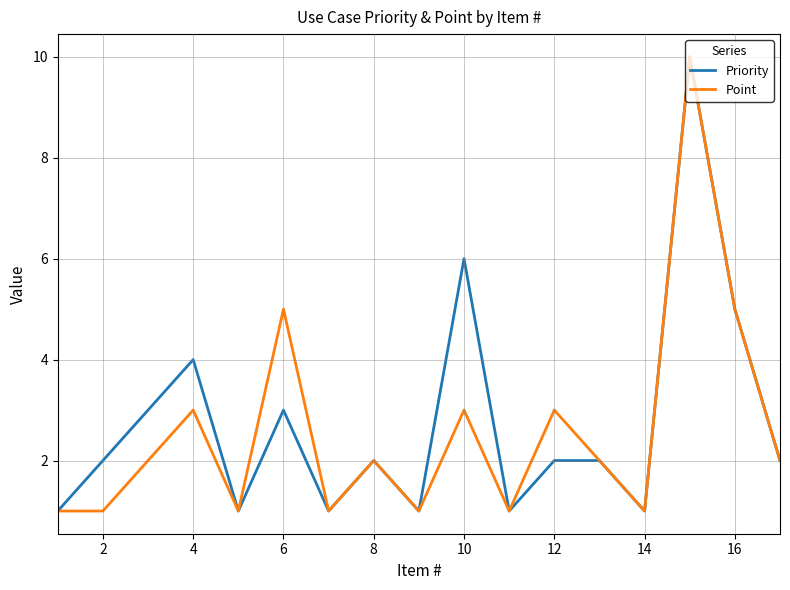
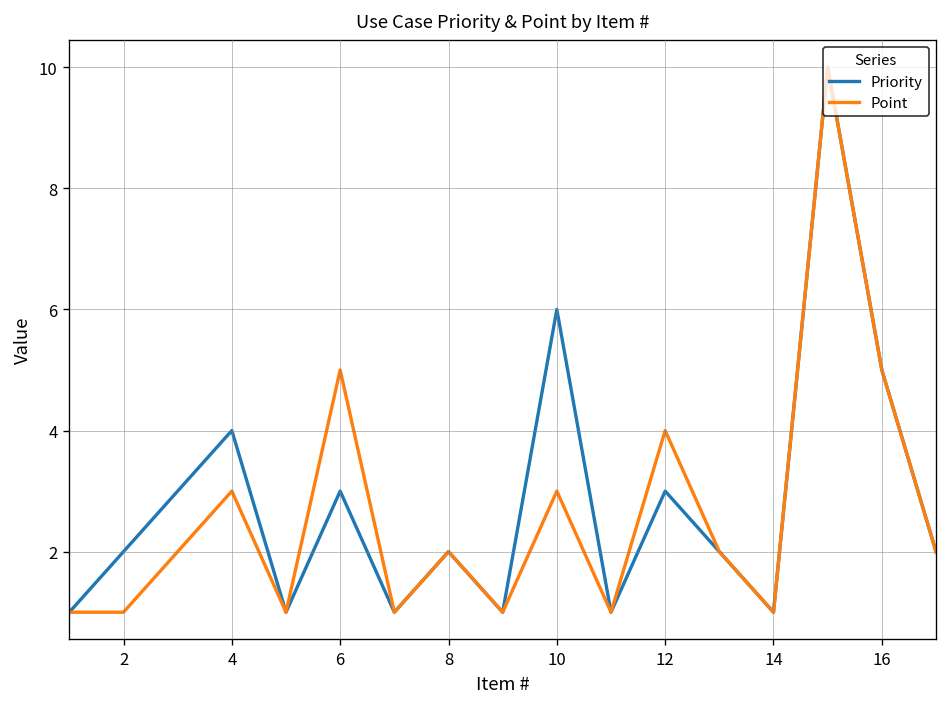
  {
    "Priority": {
      "2": 2,
      "4": 4,
      "6": 3,
      "10": 6,
-     "12": 2
+     "12": 3
    },
    "Point": {
      "2": 1,
      "4": 3,
      "6": 5,
      "10": 3,
-     "12": 3
+     "12": 4
    }
  }
